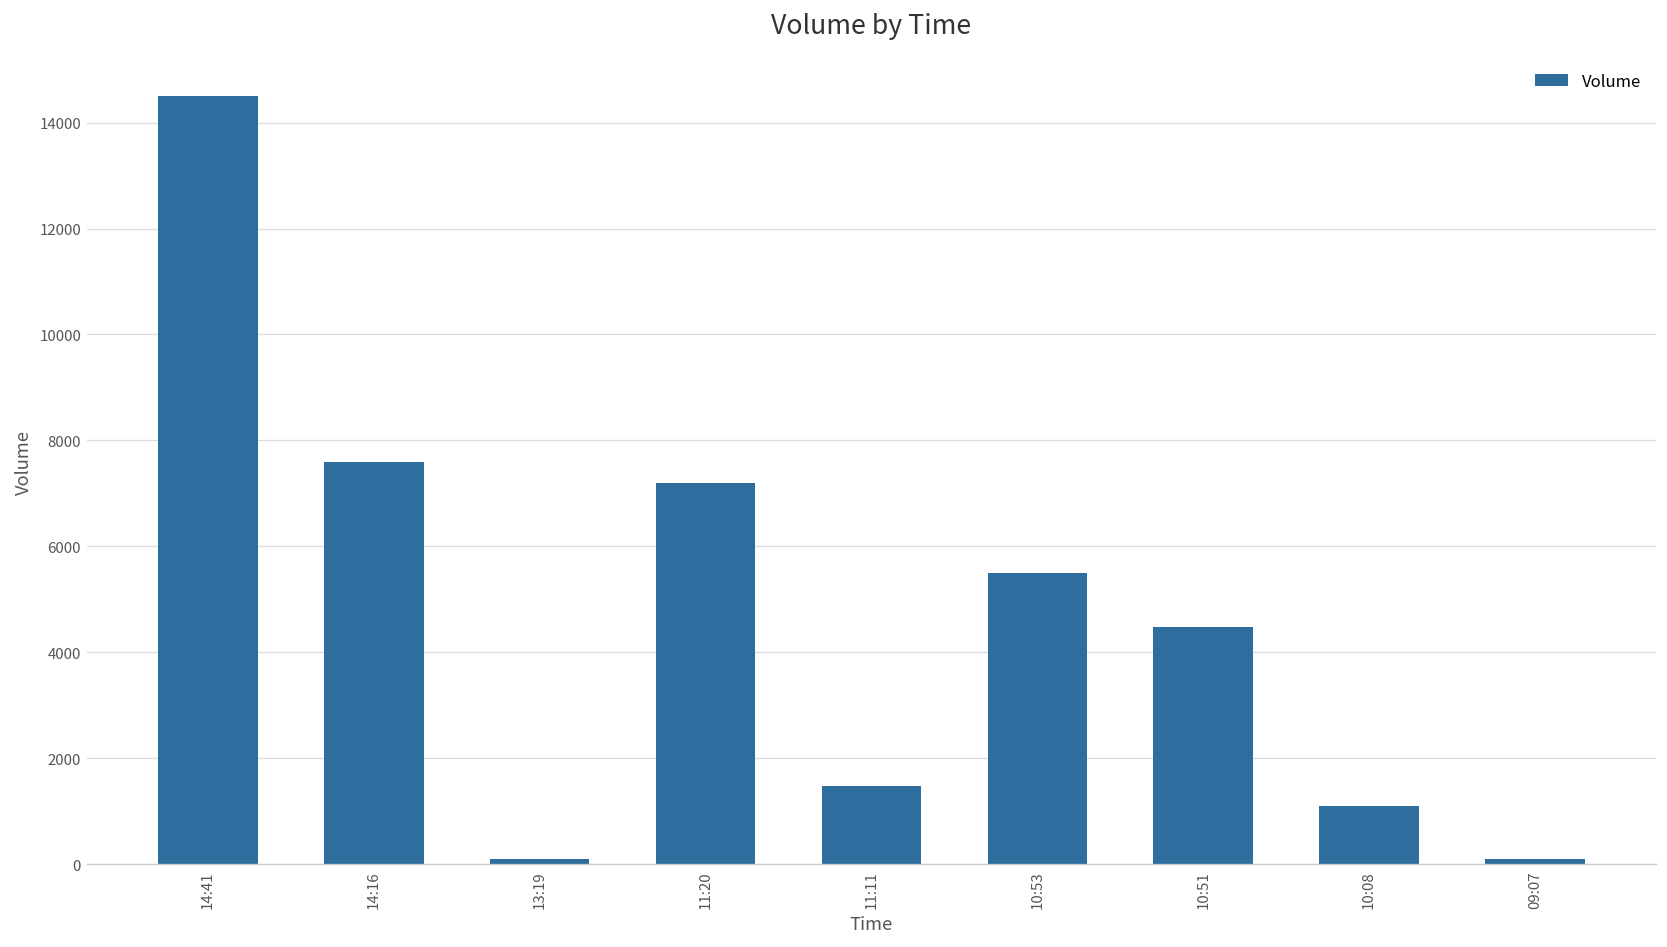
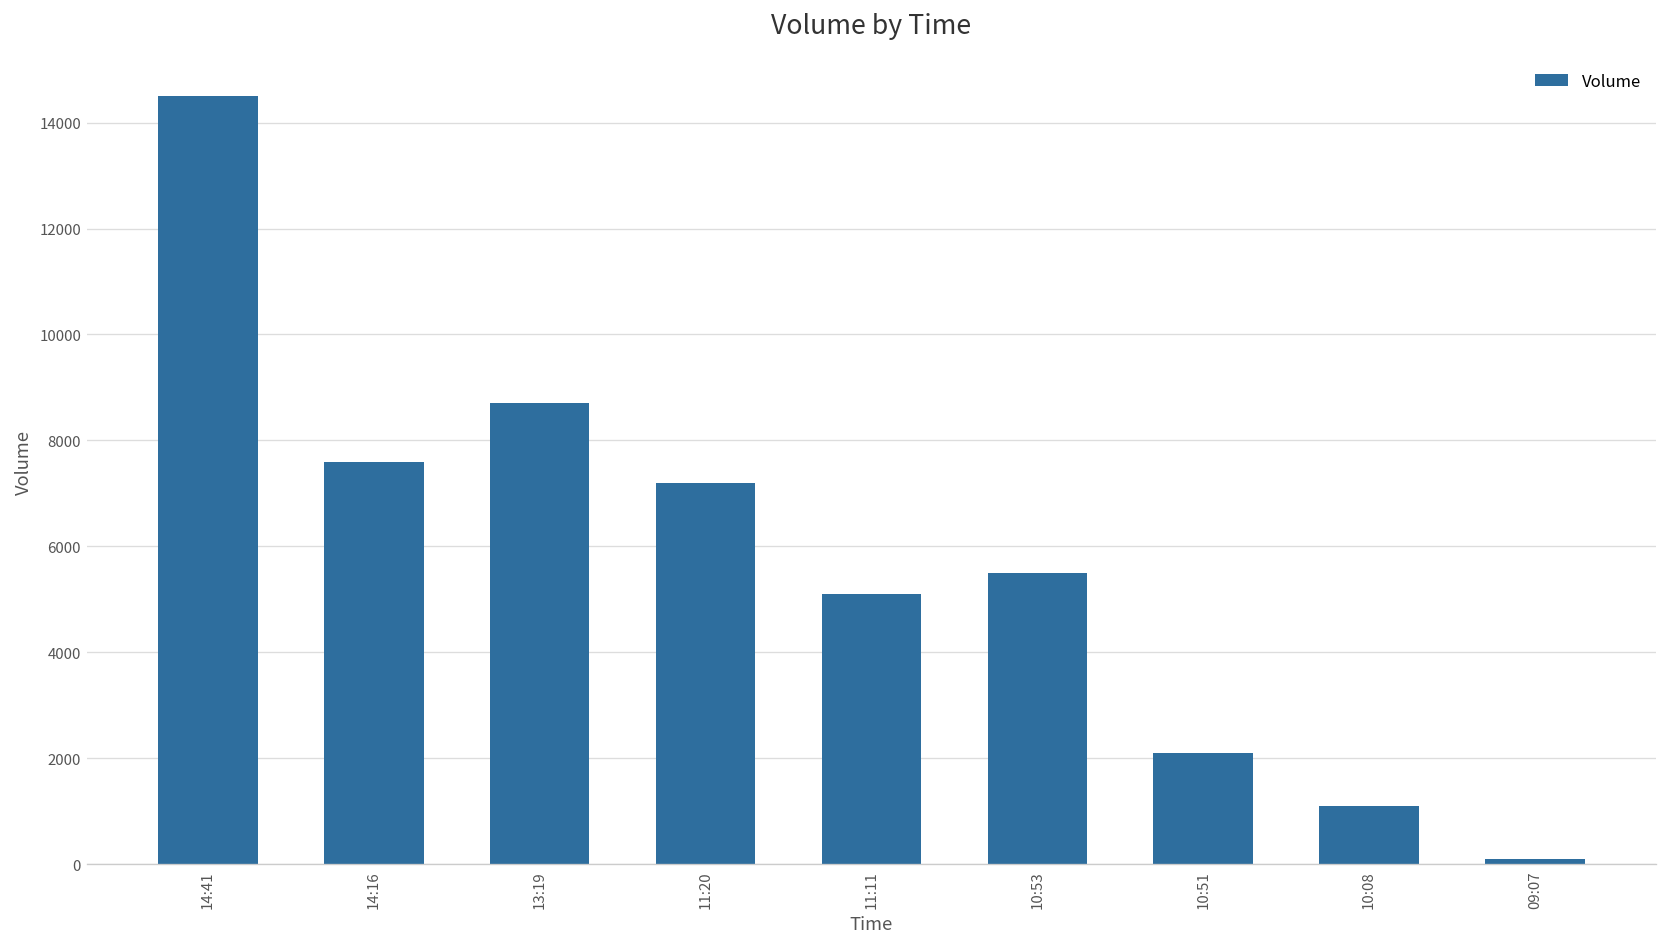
  {
    "14:41": 14500,
    "14:16": 7600,
-   "13:19": 100,
+   "13:19": 8700,
    "11:20": 7200,
-   "11:11": 1500,
+   "11:11": 5100,
    "10:53": 5500,
-   "10:51": 4500,
+   "10:51": 2100,
    "10:08": 1100,
    "09:07": 100
  }
